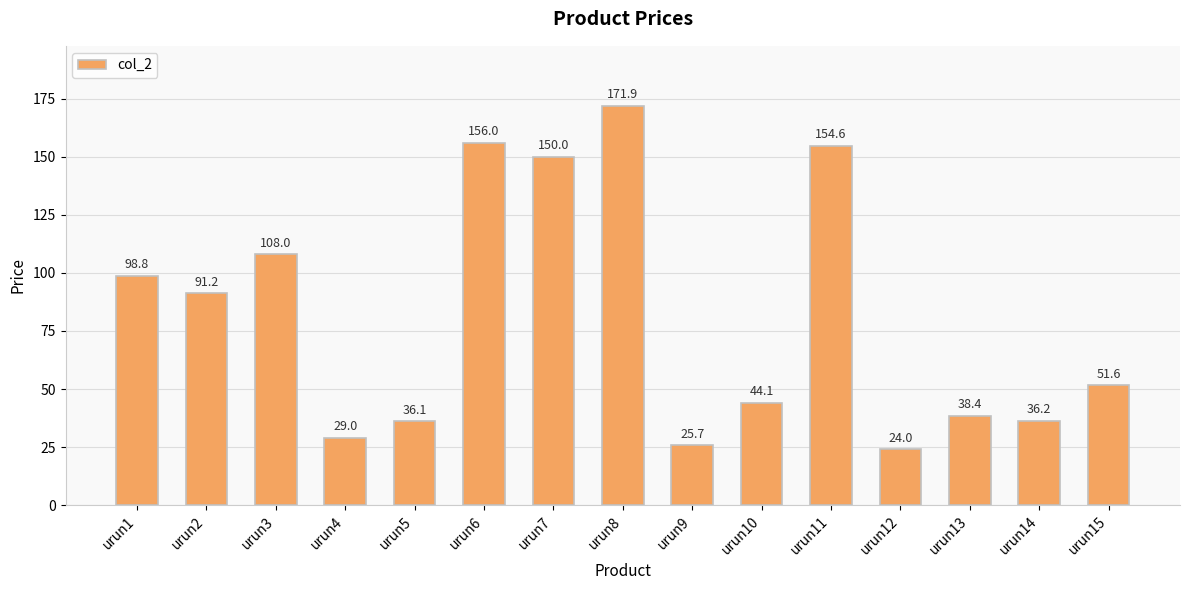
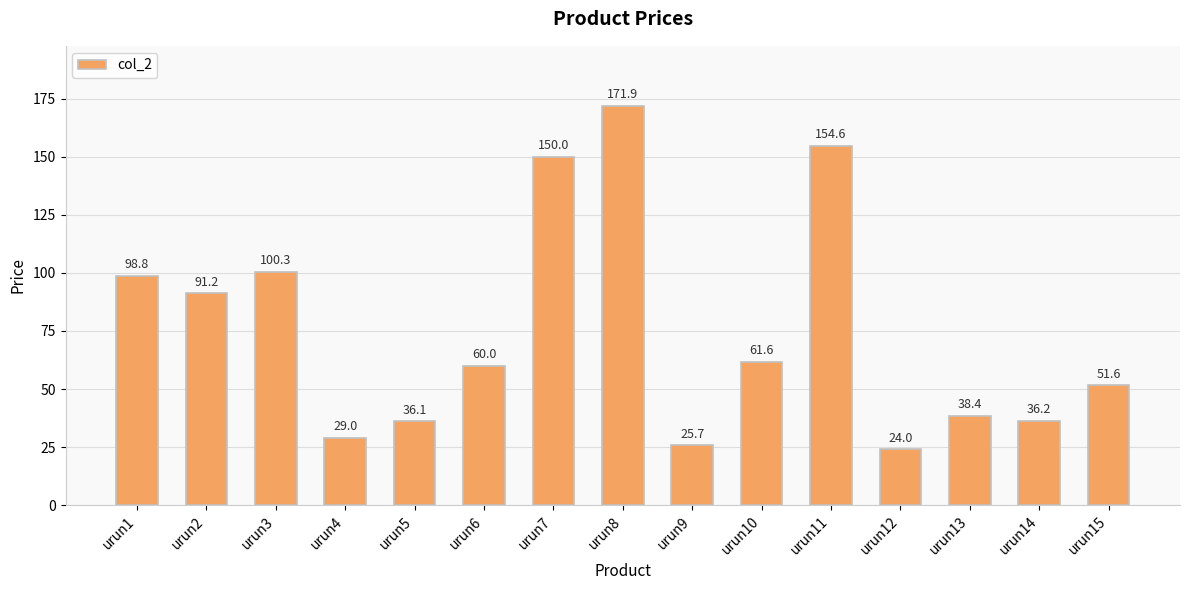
  {
    "urun1": 98.8,
    "urun2": 91.2,
-   "urun3": 108.0,
+   "urun3": 100.3,
    "urun4": 29.0,
    "urun5": 36.1,
-   "urun6": 156.0,
+   "urun6": 60.0,
    "urun7": 150.0,
    "urun8": 171.9,
    "urun9": 25.7,
-   "urun10": 44.1,
+   "urun10": 61.6,
    "urun11": 154.6,
    "urun12": 24.0,
    "urun13": 38.4,
    "urun14": 36.2,
    "urun15": 51.6
  }
